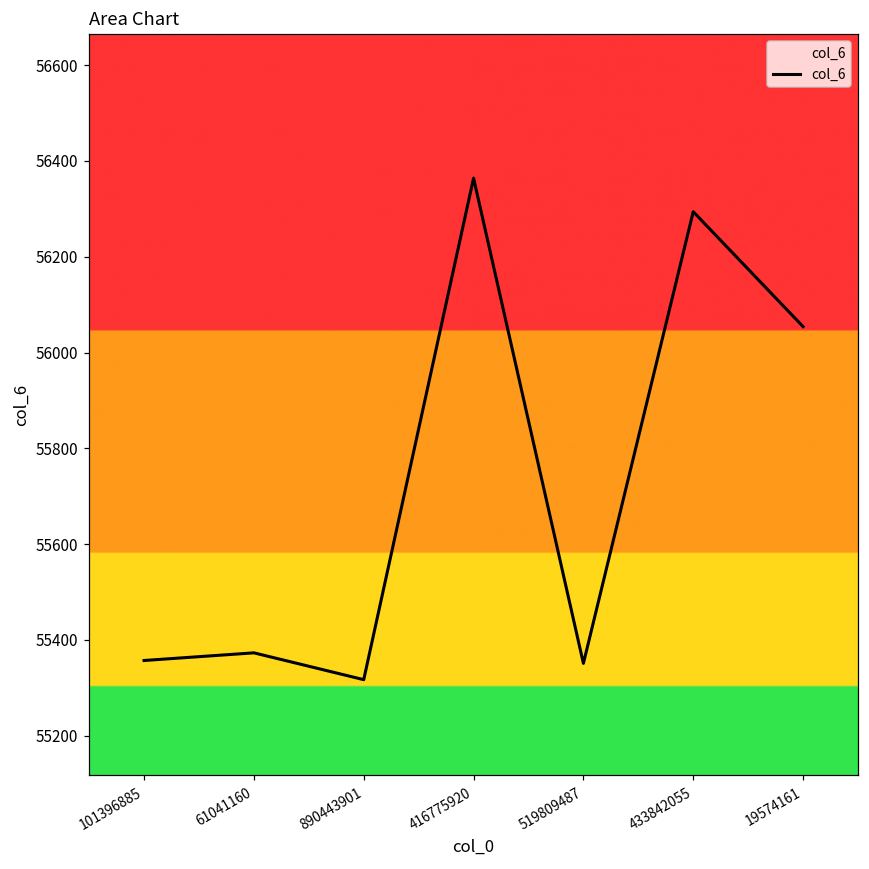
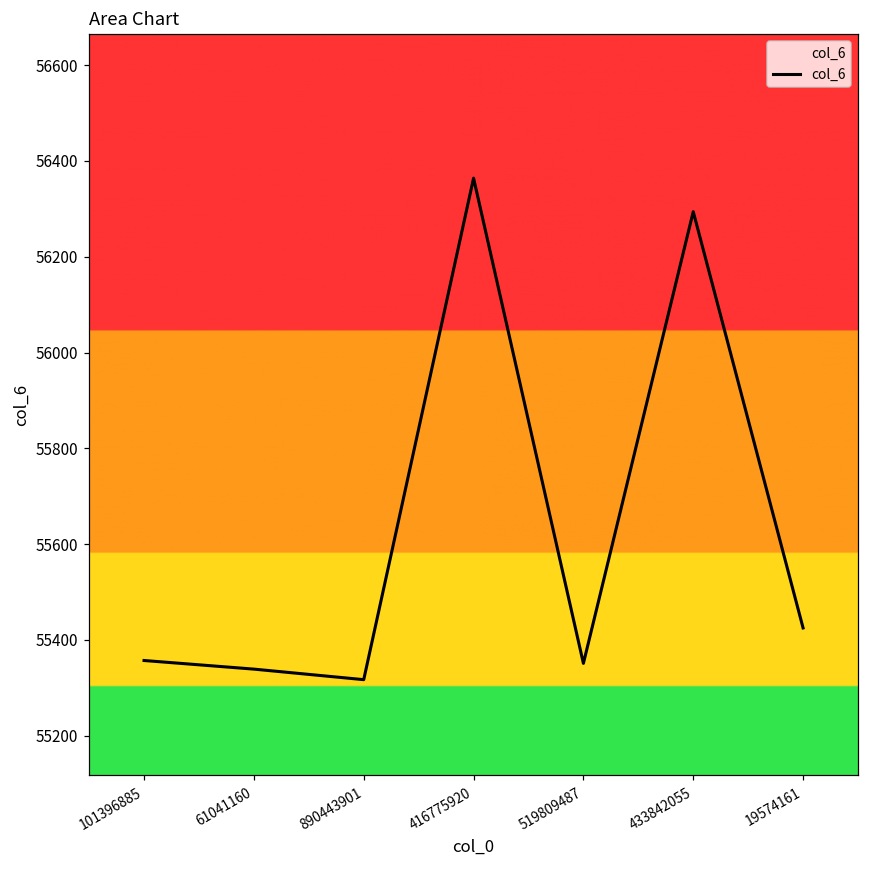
  {
    "101396885": 55360,
-   "61041160": 55370,
+   "61041160": 55340,
    "890443901": 55320,
    "416775920": 56360,
    "519809487": 55350,
    "433842055": 56290,
-   "19574161": 56050
+   "19574161": 55430
  }
